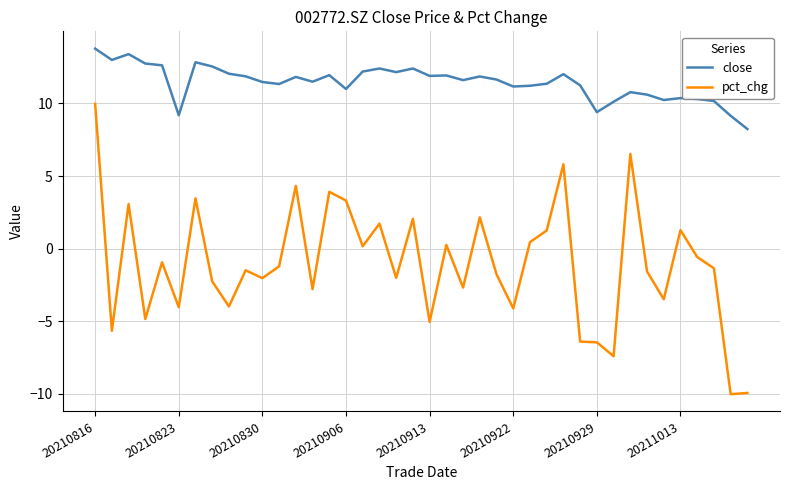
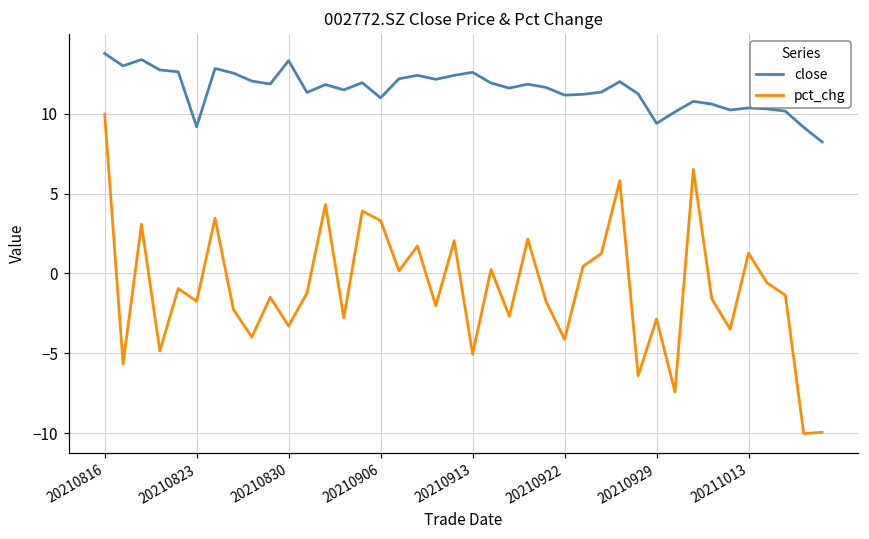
  {
    "close": {
      "20210816": 13.8,
      "20210823": 9.2,
-     "20210830": 11.5,
+     "20210830": 13.3,
      "20210906": 11.0,
-     "20210913": 11.9,
+     "20210913": 12.6,
      "20210922": 11.2,
      "20210929": 9.4,
      "20211013": 10.4
    },
    "pct_chg": {
      "20210816": 10.0,
-     "20210823": -4.0,
-     "20210830": -2.0,
+     "20210823": -1.7,
+     "20210830": -3.3,
      "20210906": 3.3,
      "20210913": -5.0,
      "20210922": -4.1,
-     "20210929": -6.5,
+     "20210929": -2.8,
      "20211013": 1.3
    }
  }
